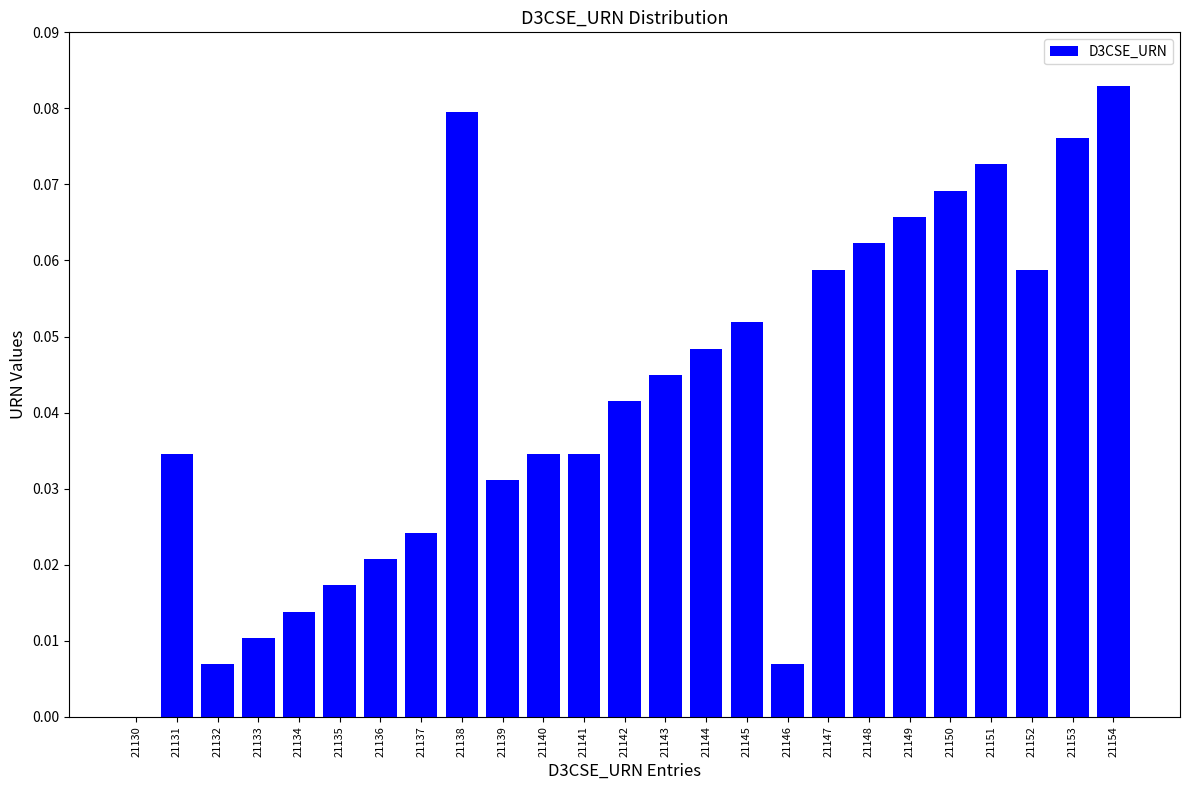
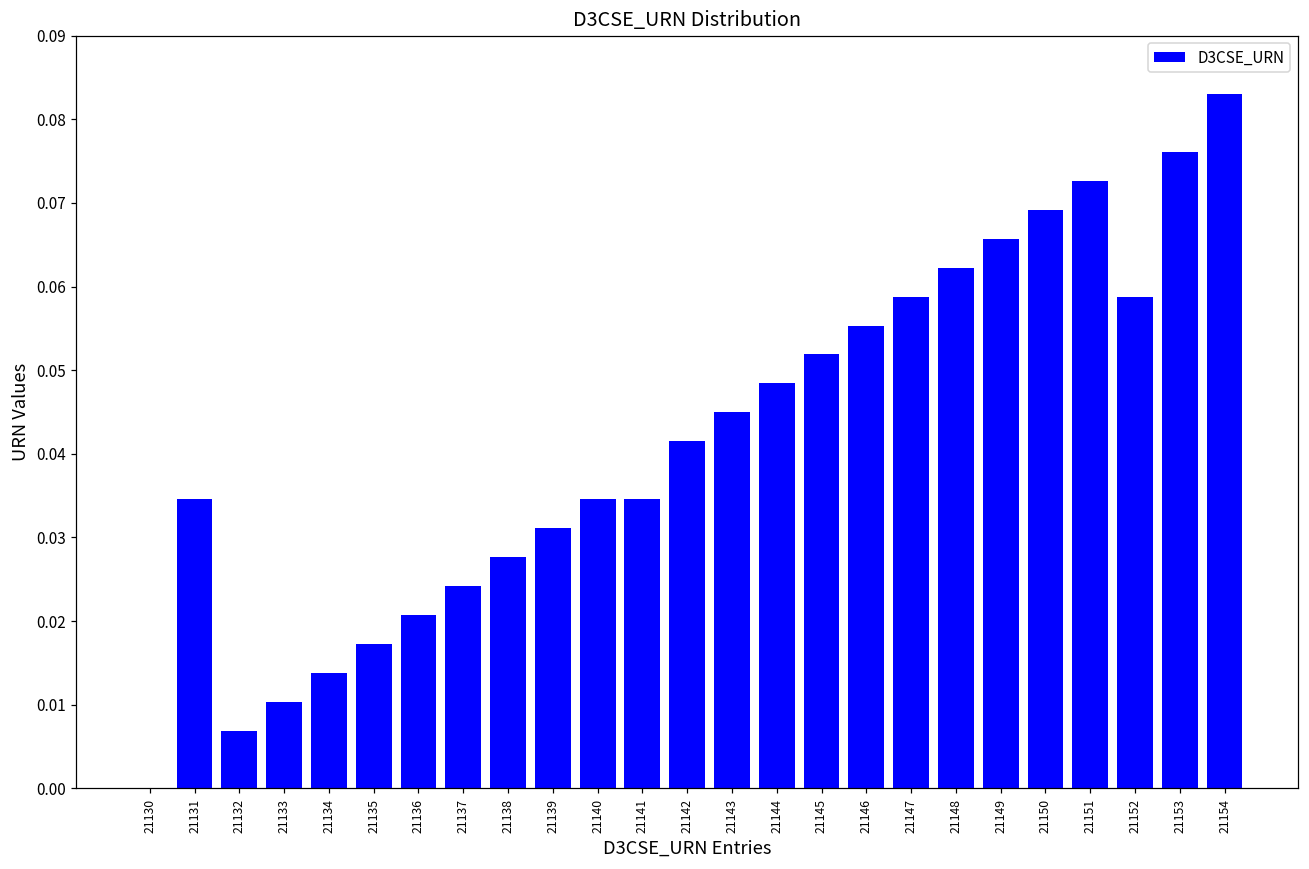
  {
    "21130": 0.000,
    "21131": 0.035,
    "21132": 0.007,
    "21133": 0.010,
    "21134": 0.014,
    "21135": 0.017,
    "21136": 0.021,
    "21137": 0.024,
-   "21138": 0.080,
+   "21138": 0.028,
    "21139": 0.031,
    "21140": 0.035,
    "21141": 0.035,
    "21142": 0.042,
    "21143": 0.045,
    "21144": 0.048,
    "21145": 0.052,
-   "21146": 0.007,
+   "21146": 0.055,
    "21147": 0.059,
    "21148": 0.062,
    "21149": 0.066,
    "21150": 0.069,
    "21151": 0.073,
    "21152": 0.059,
    "21153": 0.076,
    "21154": 0.083
  }
